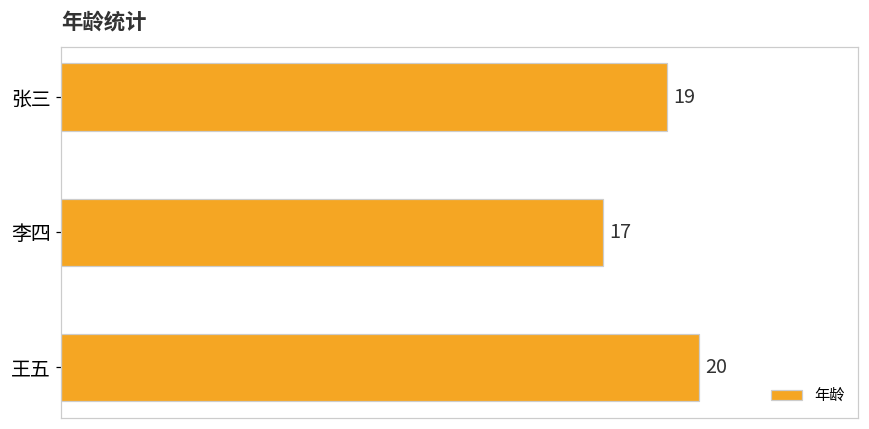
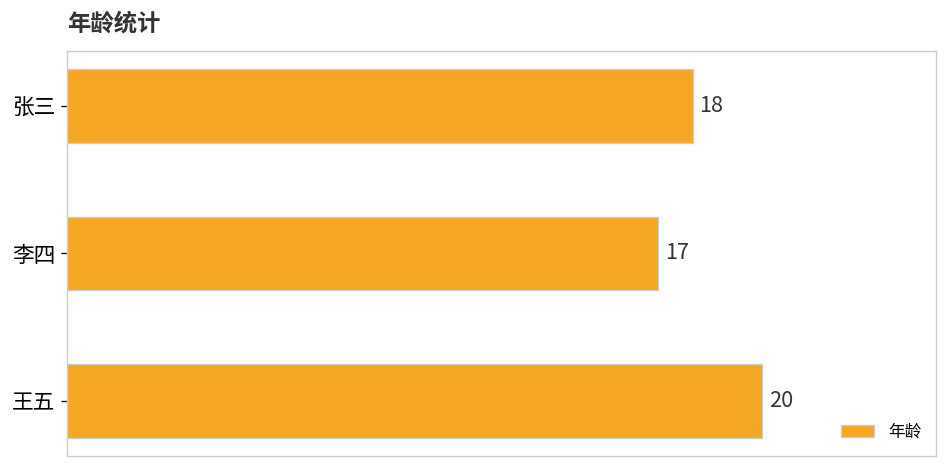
  {
-   "张三": 19,
+   "张三": 18,
    "李四": 17,
    "王五": 20
  }
